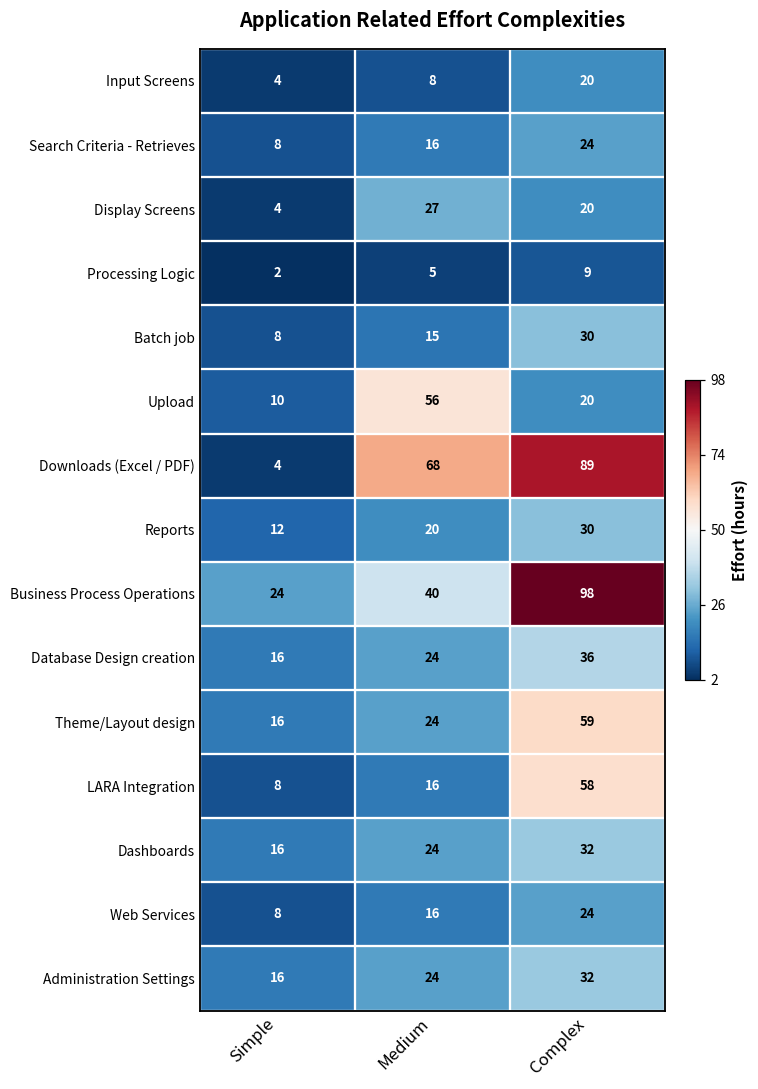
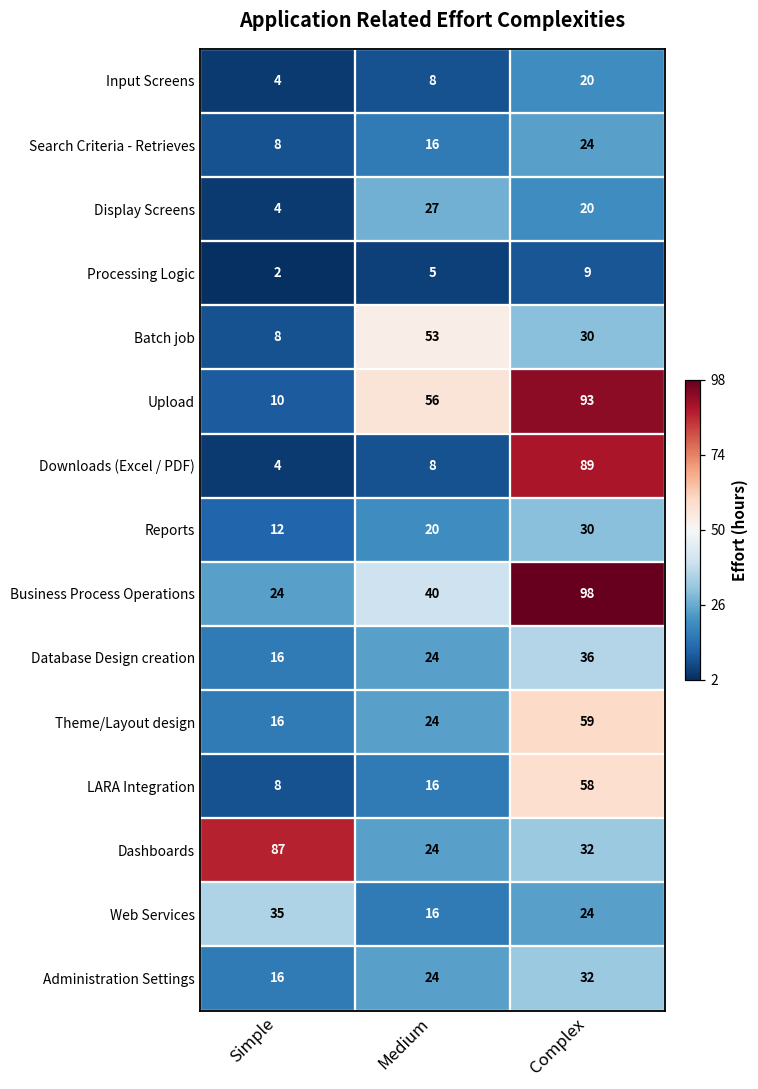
  {
    "Input Screens": {
      "Simple": 4,
      "Medium": 8,
      "Complex": 20
    },
    "Search Criteria - Retrieves": {
      "Simple": 8,
      "Medium": 16,
      "Complex": 24
    },
    "Display Screens": {
      "Simple": 4,
      "Medium": 27,
      "Complex": 20
    },
    "Processing Logic": {
      "Simple": 2,
      "Medium": 5,
      "Complex": 9
    },
    "Batch job": {
      "Simple": 8,
-     "Medium": 15,
+     "Medium": 53,
      "Complex": 30
    },
    "Upload": {
      "Simple": 10,
      "Medium": 56,
-     "Complex": 20
+     "Complex": 93
    },
    "Downloads (Excel / PDF)": {
      "Simple": 4,
-     "Medium": 68,
+     "Medium": 8,
      "Complex": 89
    },
    "Reports": {
      "Simple": 12,
      "Medium": 20,
      "Complex": 30
    },
    "Business Process Operations": {
      "Simple": 24,
      "Medium": 40,
      "Complex": 98
    },
    "Database Design creation": {
      "Simple": 16,
      "Medium": 24,
      "Complex": 36
    },
    "Theme/Layout design": {
      "Simple": 16,
      "Medium": 24,
      "Complex": 59
    },
    "LARA Integration": {
      "Simple": 8,
      "Medium": 16,
      "Complex": 58
    },
    "Dashboards": {
-     "Simple": 16,
+     "Simple": 87,
      "Medium": 24,
      "Complex": 32
    },
    "Web Services": {
-     "Simple": 8,
+     "Simple": 35,
      "Medium": 16,
      "Complex": 24
    },
    "Administration Settings": {
      "Simple": 16,
      "Medium": 24,
      "Complex": 32
    }
  }
